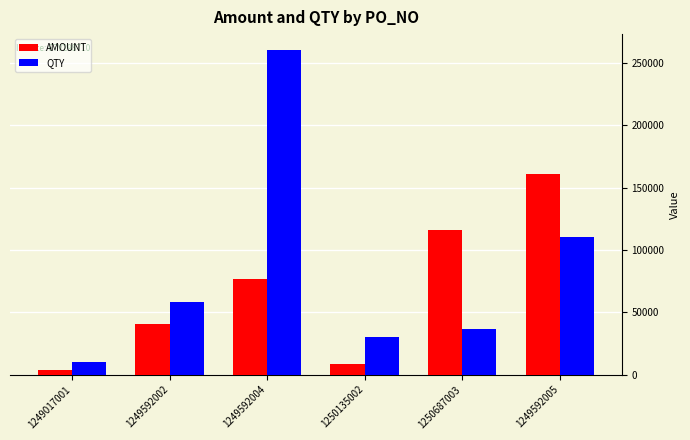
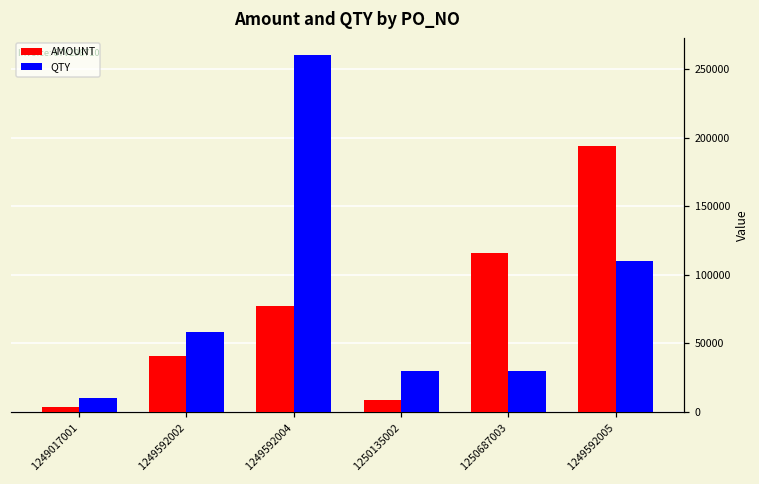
  {
    "AMOUNT": {
      "1249017001": 4000,
      "1249592002": 40000,
      "1249592004": 77000,
      "1250135002": 9000,
      "1250687003": 116000,
-     "1249592005": 161000
+     "1249592005": 194000
    },
    "QTY": {
      "1249017001": 10000,
      "1249592002": 58000,
      "1249592004": 260000,
      "1250135002": 30000,
-     "1250687003": 36000,
+     "1250687003": 30000,
      "1249592005": 110000
    }
  }
